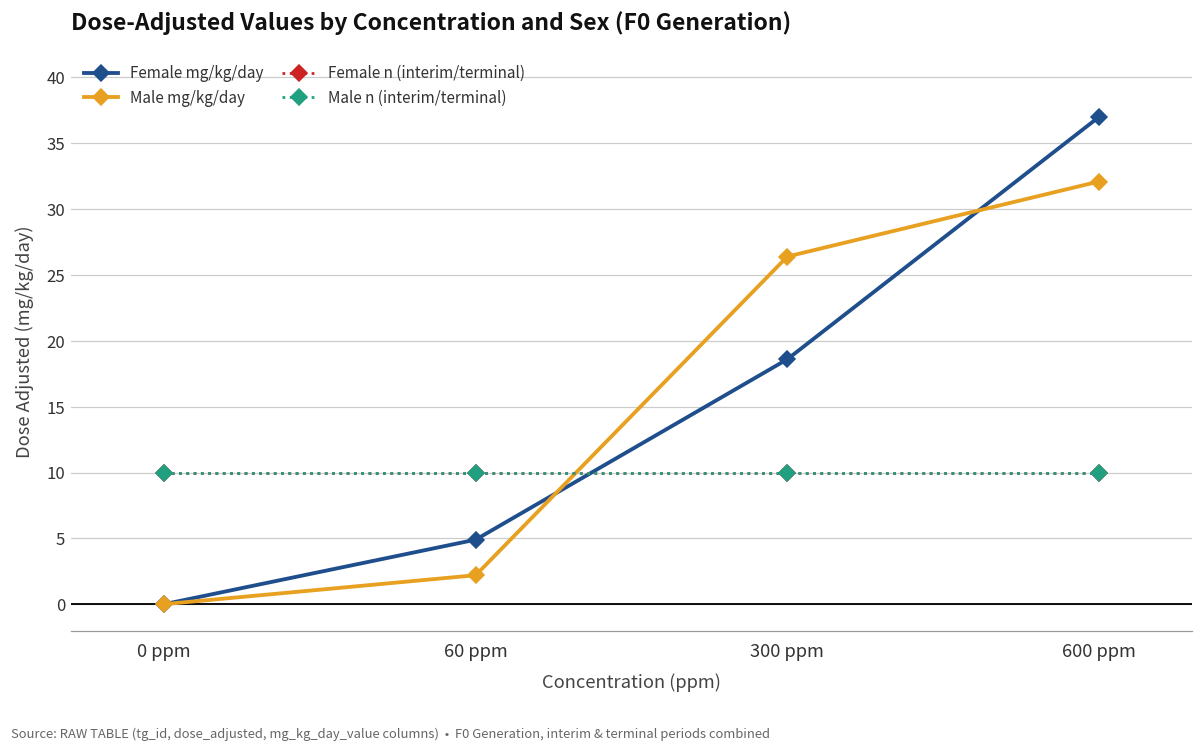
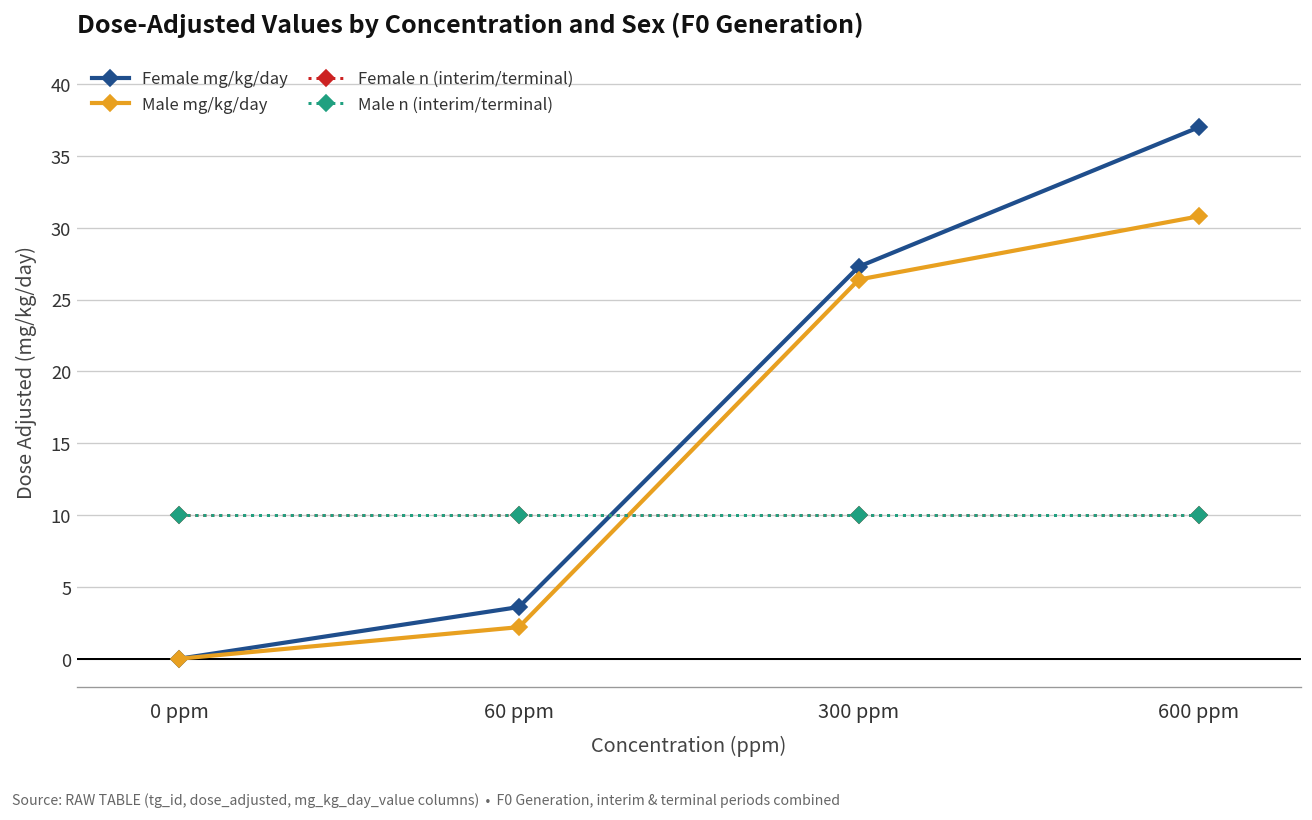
  {
    "Female mg/kg/day": {
-     "60 ppm": 4.9,
-     "300 ppm": 18.6,
+     "60 ppm": 3.6,
+     "300 ppm": 27.3,
      "600 ppm": 37.0
    },
    "Male mg/kg/day": {
      "60 ppm": 2.2,
      "300 ppm": 26.4,
-     "600 ppm": 32.1
+     "600 ppm": 30.8
    },
    "Male n (interim/terminal)": {
      "0 ppm": 10.0,
      "60 ppm": 10.0,
      "300 ppm": 10.0,
      "600 ppm": 10.0
    }
  }
